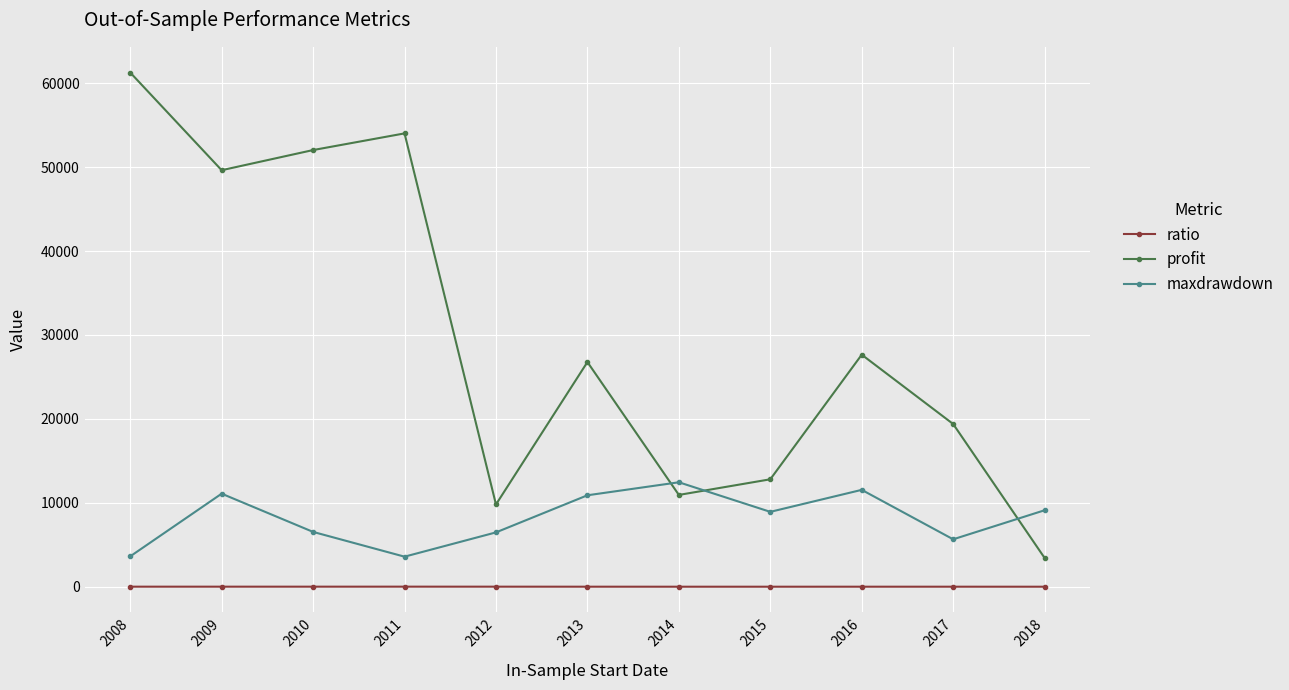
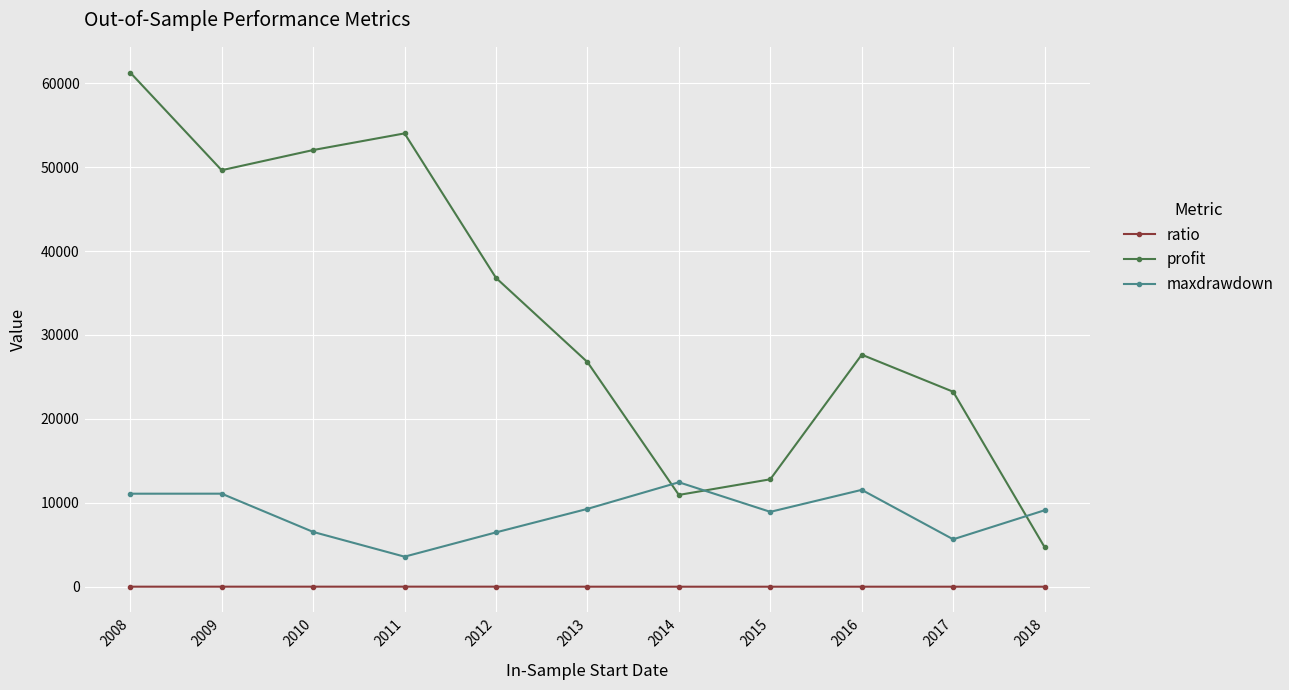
  {
    "ratio": {
      "2008": 0,
      "2009": 0,
      "2010": 0,
      "2011": 0,
      "2012": 0,
      "2013": 0,
      "2014": 0,
      "2015": 0,
      "2016": 0,
      "2017": 0,
      "2018": 0
    },
    "profit": {
      "2008": 61000,
      "2009": 50000,
      "2010": 52000,
      "2011": 54000,
-     "2012": 10000,
+     "2012": 37000,
      "2013": 27000,
      "2014": 11000,
      "2015": 13000,
      "2016": 28000,
-     "2017": 19000,
-     "2018": 3000
+     "2017": 23000,
+     "2018": 5000
    },
    "maxdrawdown": {
-     "2008": 4000,
+     "2008": 11000,
      "2009": 11000,
      "2010": 7000,
      "2011": 4000,
      "2012": 6000,
-     "2013": 11000,
+     "2013": 9000,
      "2014": 12000,
      "2015": 9000,
      "2016": 12000,
      "2017": 6000,
      "2018": 9000
    }
  }
